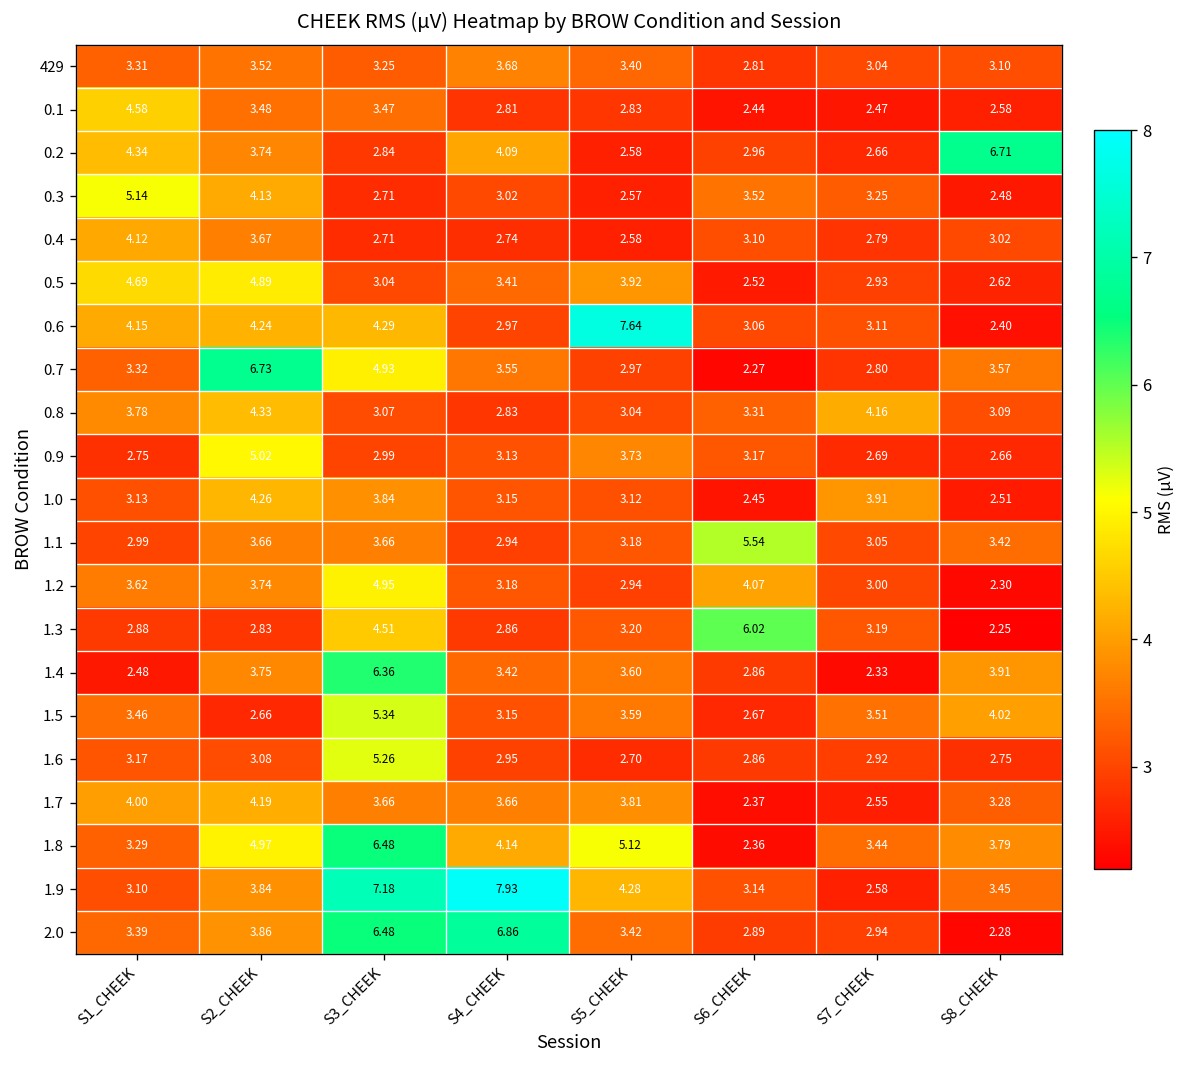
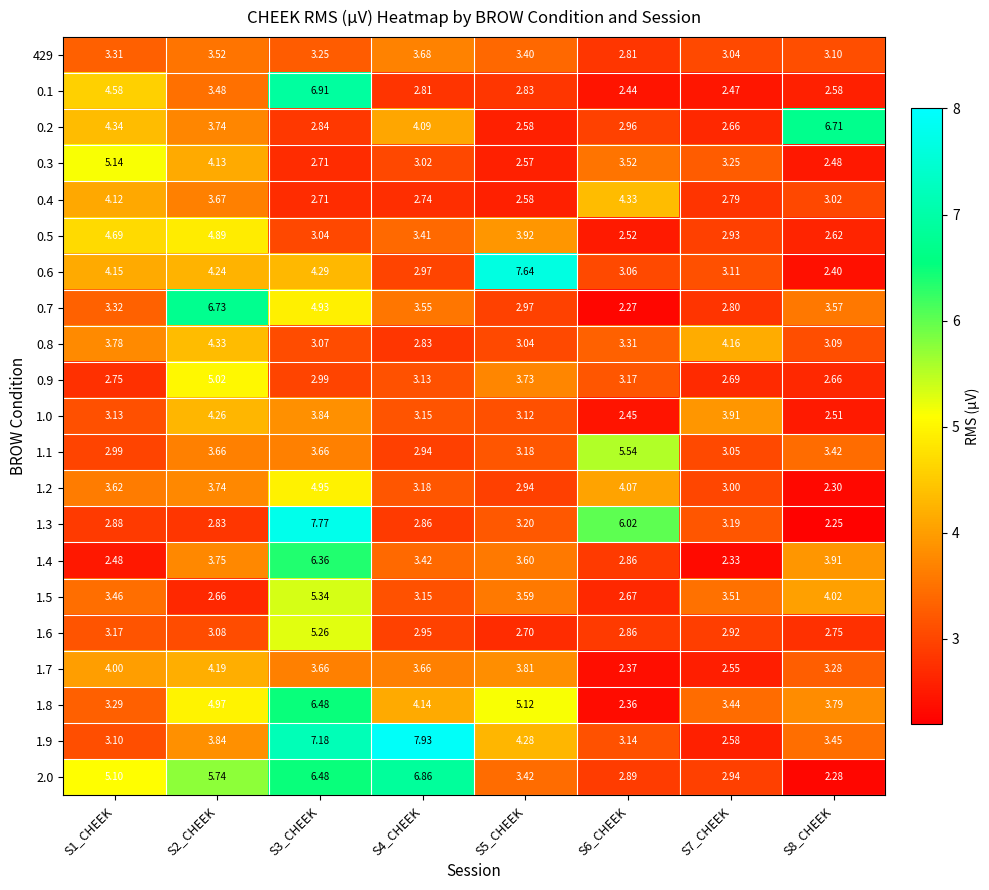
  {
    "429": {
      "S1_CHEEK": 3.31,
      "S2_CHEEK": 3.52,
      "S3_CHEEK": 3.25,
      "S4_CHEEK": 3.68,
      "S5_CHEEK": 3.40,
      "S6_CHEEK": 2.81,
      "S7_CHEEK": 3.04,
      "S8_CHEEK": 3.10
    },
    "0.1": {
      "S1_CHEEK": 4.58,
      "S2_CHEEK": 3.48,
-     "S3_CHEEK": 3.47,
+     "S3_CHEEK": 6.91,
      "S4_CHEEK": 2.81,
      "S5_CHEEK": 2.83,
      "S6_CHEEK": 2.44,
      "S7_CHEEK": 2.47,
      "S8_CHEEK": 2.58
    },
    "0.2": {
      "S1_CHEEK": 4.34,
      "S2_CHEEK": 3.74,
      "S3_CHEEK": 2.84,
      "S4_CHEEK": 4.09,
      "S5_CHEEK": 2.58,
      "S6_CHEEK": 2.96,
      "S7_CHEEK": 2.66,
      "S8_CHEEK": 6.71
    },
    "0.3": {
      "S1_CHEEK": 5.14,
      "S2_CHEEK": 4.13,
      "S3_CHEEK": 2.71,
      "S4_CHEEK": 3.02,
      "S5_CHEEK": 2.57,
      "S6_CHEEK": 3.52,
      "S7_CHEEK": 3.25,
      "S8_CHEEK": 2.48
    },
    "0.4": {
      "S1_CHEEK": 4.12,
      "S2_CHEEK": 3.67,
      "S3_CHEEK": 2.71,
      "S4_CHEEK": 2.74,
      "S5_CHEEK": 2.58,
-     "S6_CHEEK": 3.10,
+     "S6_CHEEK": 4.33,
      "S7_CHEEK": 2.79,
      "S8_CHEEK": 3.02
    },
    "0.5": {
      "S1_CHEEK": 4.69,
      "S2_CHEEK": 4.89,
      "S3_CHEEK": 3.04,
      "S4_CHEEK": 3.41,
      "S5_CHEEK": 3.92,
      "S6_CHEEK": 2.52,
      "S7_CHEEK": 2.93,
      "S8_CHEEK": 2.62
    },
    "0.6": {
      "S1_CHEEK": 4.15,
      "S2_CHEEK": 4.24,
      "S3_CHEEK": 4.29,
      "S4_CHEEK": 2.97,
      "S5_CHEEK": 7.64,
      "S6_CHEEK": 3.06,
      "S7_CHEEK": 3.11,
      "S8_CHEEK": 2.40
    },
    "0.7": {
      "S1_CHEEK": 3.32,
      "S2_CHEEK": 6.73,
      "S3_CHEEK": 4.93,
      "S4_CHEEK": 3.55,
      "S5_CHEEK": 2.97,
      "S6_CHEEK": 2.27,
      "S7_CHEEK": 2.80,
      "S8_CHEEK": 3.57
    },
    "0.8": {
      "S1_CHEEK": 3.78,
      "S2_CHEEK": 4.33,
      "S3_CHEEK": 3.07,
      "S4_CHEEK": 2.83,
      "S5_CHEEK": 3.04,
      "S6_CHEEK": 3.31,
      "S7_CHEEK": 4.16,
      "S8_CHEEK": 3.09
    },
    "0.9": {
      "S1_CHEEK": 2.75,
      "S2_CHEEK": 5.02,
      "S3_CHEEK": 2.99,
      "S4_CHEEK": 3.13,
      "S5_CHEEK": 3.73,
      "S6_CHEEK": 3.17,
      "S7_CHEEK": 2.69,
      "S8_CHEEK": 2.66
    },
    "1.0": {
      "S1_CHEEK": 3.13,
      "S2_CHEEK": 4.26,
      "S3_CHEEK": 3.84,
      "S4_CHEEK": 3.15,
      "S5_CHEEK": 3.12,
      "S6_CHEEK": 2.45,
      "S7_CHEEK": 3.91,
      "S8_CHEEK": 2.51
    },
    "1.1": {
      "S1_CHEEK": 2.99,
      "S2_CHEEK": 3.66,
      "S3_CHEEK": 3.66,
      "S4_CHEEK": 2.94,
      "S5_CHEEK": 3.18,
      "S6_CHEEK": 5.54,
      "S7_CHEEK": 3.05,
      "S8_CHEEK": 3.42
    },
    "1.2": {
      "S1_CHEEK": 3.62,
      "S2_CHEEK": 3.74,
      "S3_CHEEK": 4.95,
      "S4_CHEEK": 3.18,
      "S5_CHEEK": 2.94,
      "S6_CHEEK": 4.07,
      "S7_CHEEK": 3.00,
      "S8_CHEEK": 2.30
    },
    "1.3": {
      "S1_CHEEK": 2.88,
      "S2_CHEEK": 2.83,
-     "S3_CHEEK": 4.51,
+     "S3_CHEEK": 7.77,
      "S4_CHEEK": 2.86,
      "S5_CHEEK": 3.20,
      "S6_CHEEK": 6.02,
      "S7_CHEEK": 3.19,
      "S8_CHEEK": 2.25
    },
    "1.4": {
      "S1_CHEEK": 2.48,
      "S2_CHEEK": 3.75,
      "S3_CHEEK": 6.36,
      "S4_CHEEK": 3.42,
      "S5_CHEEK": 3.60,
      "S6_CHEEK": 2.86,
      "S7_CHEEK": 2.33,
      "S8_CHEEK": 3.91
    },
    "1.5": {
      "S1_CHEEK": 3.46,
      "S2_CHEEK": 2.66,
      "S3_CHEEK": 5.34,
      "S4_CHEEK": 3.15,
      "S5_CHEEK": 3.59,
      "S6_CHEEK": 2.67,
      "S7_CHEEK": 3.51,
      "S8_CHEEK": 4.02
    },
    "1.6": {
      "S1_CHEEK": 3.17,
      "S2_CHEEK": 3.08,
      "S3_CHEEK": 5.26,
      "S4_CHEEK": 2.95,
      "S5_CHEEK": 2.70,
      "S6_CHEEK": 2.86,
      "S7_CHEEK": 2.92,
      "S8_CHEEK": 2.75
    },
    "1.7": {
      "S1_CHEEK": 4.00,
      "S2_CHEEK": 4.19,
      "S3_CHEEK": 3.66,
      "S4_CHEEK": 3.66,
      "S5_CHEEK": 3.81,
      "S6_CHEEK": 2.37,
      "S7_CHEEK": 2.55,
      "S8_CHEEK": 3.28
    },
    "1.8": {
      "S1_CHEEK": 3.29,
      "S2_CHEEK": 4.97,
      "S3_CHEEK": 6.48,
      "S4_CHEEK": 4.14,
      "S5_CHEEK": 5.12,
      "S6_CHEEK": 2.36,
      "S7_CHEEK": 3.44,
      "S8_CHEEK": 3.79
    },
    "1.9": {
      "S1_CHEEK": 3.10,
      "S2_CHEEK": 3.84,
      "S3_CHEEK": 7.18,
      "S4_CHEEK": 7.93,
      "S5_CHEEK": 4.28,
      "S6_CHEEK": 3.14,
      "S7_CHEEK": 2.58,
      "S8_CHEEK": 3.45
    },
    "2.0": {
-     "S1_CHEEK": 3.39,
-     "S2_CHEEK": 3.86,
+     "S1_CHEEK": 5.10,
+     "S2_CHEEK": 5.74,
      "S3_CHEEK": 6.48,
      "S4_CHEEK": 6.86,
      "S5_CHEEK": 3.42,
      "S6_CHEEK": 2.89,
      "S7_CHEEK": 2.94,
      "S8_CHEEK": 2.28
    }
  }
